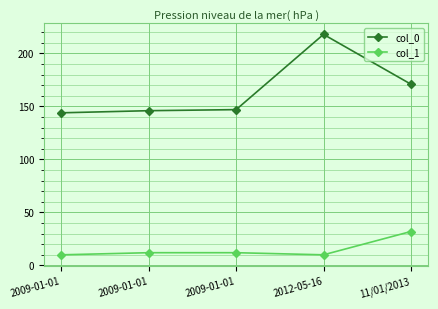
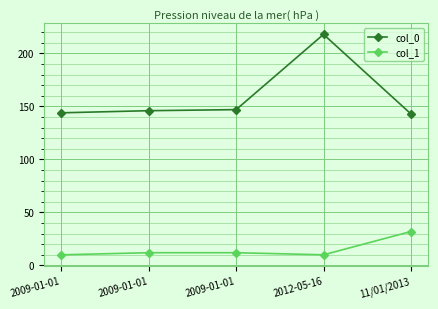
  {
    "col_0": {
      "2012-05-16": 218,
-     "11/01/2013": 171
+     "11/01/2013": 143
    },
    "col_1": {
      "2012-05-16": 10,
      "11/01/2013": 32
    }
  }
